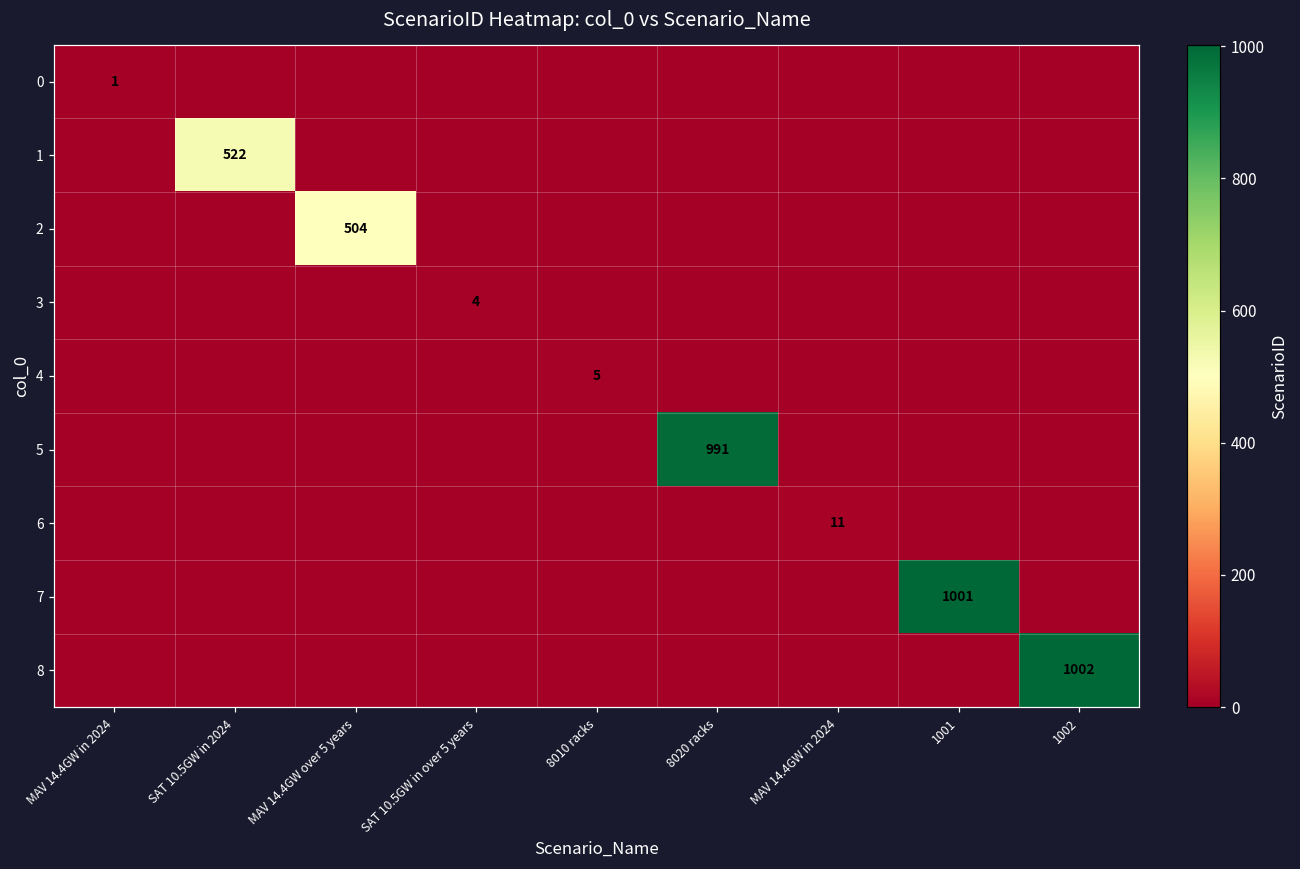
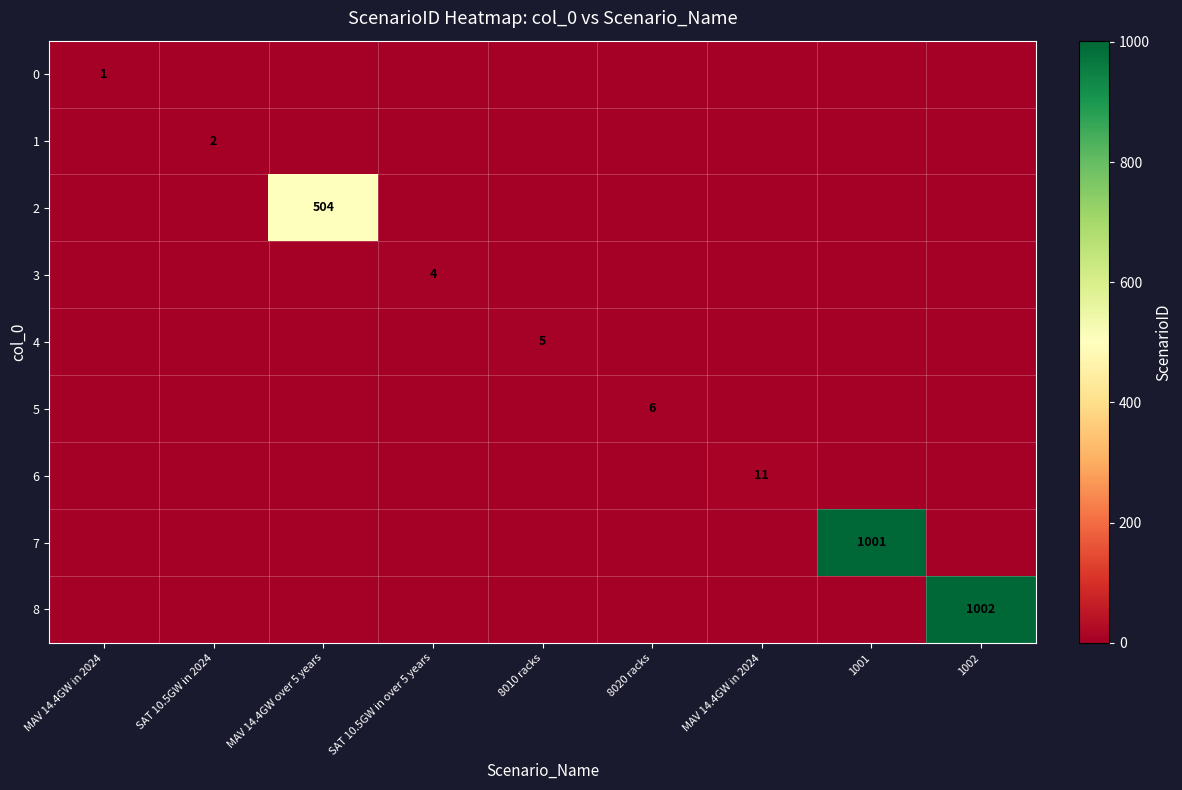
  {
    "1": {
-     "SAT 10.5GW in 2024": 522
+     "SAT 10.5GW in 2024": 2
    },
    "2": {
      "MAV 14.4GW over 5 years": 504
    },
    "3": {
      "SAT 10.5GW in over 5 years": 4
    },
    "4": {
      "8010 racks": 5
    },
    "5": {
-     "8020 racks": 991
+     "8020 racks": 6
    },
    "7": {
      "1001": 1001
    },
    "8": {
      "1002": 1002
    }
  }
